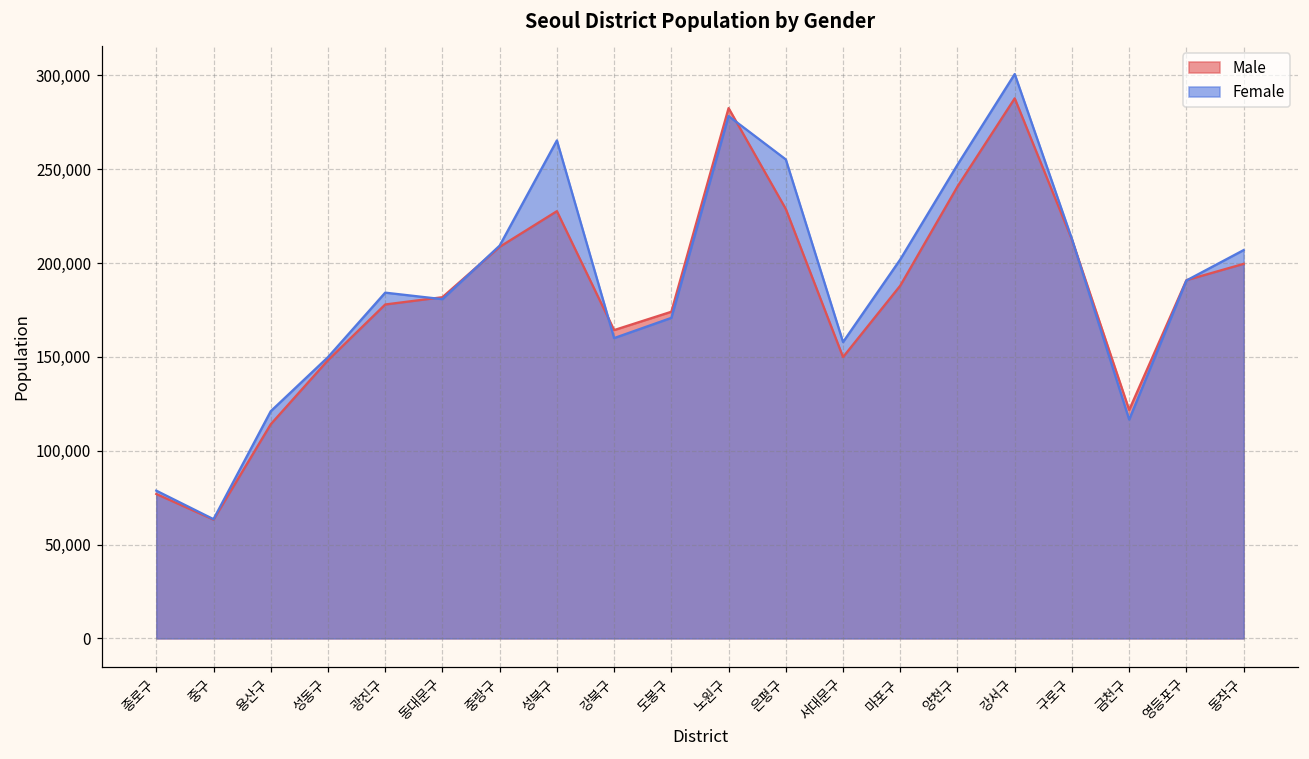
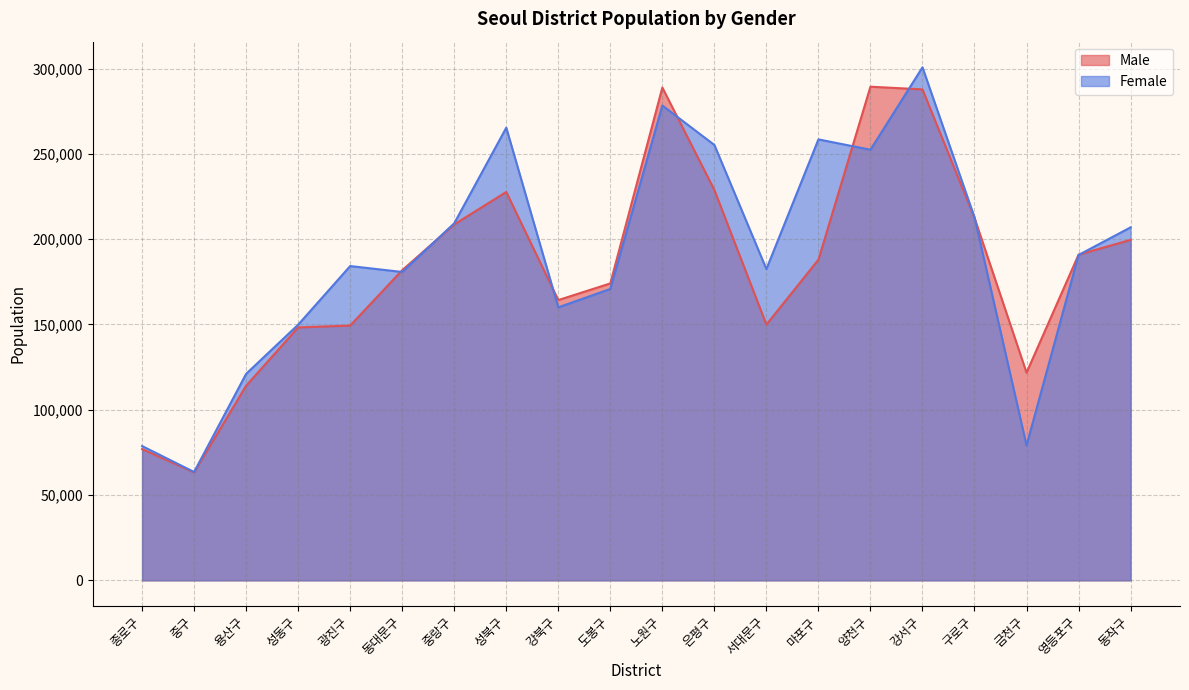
  {
    "Male": {
      "종로구": "77,000",
      "용산구": "114,000",
      "성동구": "148,000",
-     "광진구": "178,000",
+     "광진구": "149,000",
      "성북구": "228,000",
      "강북구": "164,000",
      "도봉구": "174,000",
-     "노원구": "283,000",
+     "노원구": "289,000",
      "은평구": "229,000",
      "서대문구": "150,000",
      "마포구": "188,000",
-     "양천구": "241,000",
+     "양천구": "289,000",
      "강서구": "288,000",
      "금천구": "122,000",
      "동작구": "200,000"
    },
    "Female": {
      "종로구": "79,000",
      "용산구": "121,000",
      "성동구": "150,000",
      "광진구": "184,000",
      "성북구": "265,000",
      "강북구": "160,000",
      "도봉구": "171,000",
      "노원구": "278,000",
      "은평구": "255,000",
-     "서대문구": "158,000",
-     "마포구": "202,000",
+     "서대문구": "182,000",
+     "마포구": "258,000",
      "양천구": "252,000",
      "강서구": "301,000",
-     "금천구": "117,000",
+     "금천구": "79,000",
      "동작구": "207,000"
    }
  }
